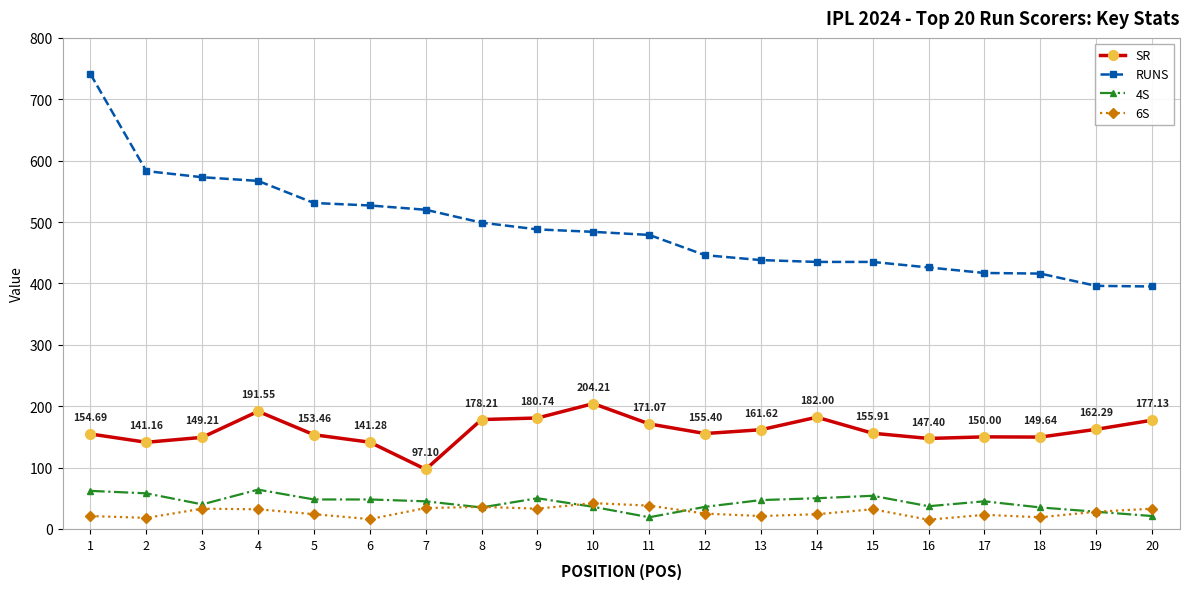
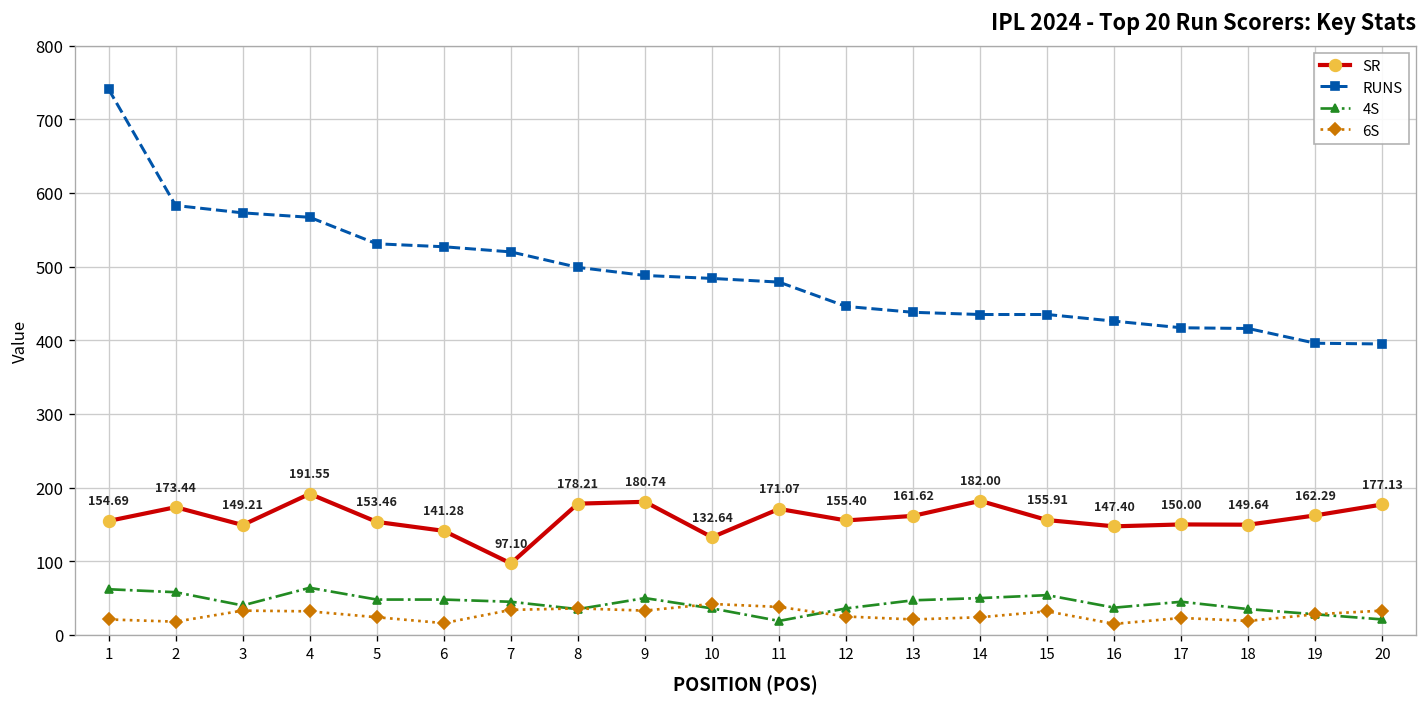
  {
    "SR": {
      "1": 154.69,
-     "2": 141.16,
+     "2": 173.44,
      "3": 149.21,
      "4": 191.55,
      "5": 153.46,
      "6": 141.28,
      "7": 97.10,
      "8": 178.21,
      "9": 180.74,
-     "10": 204.21,
+     "10": 132.64,
      "11": 171.07,
      "12": 155.40,
      "13": 161.62,
      "14": 182.00,
      "15": 155.91,
      "16": 147.40,
      "17": 150.00,
      "18": 149.64,
      "19": 162.29,
      "20": 177.13
    },
    "RUNS": {
      "1": 740,
      "2": 580,
      "3": 570,
      "4": 570,
      "5": 530,
      "6": 530,
      "7": 520,
      "8": 500,
      "9": 490,
      "10": 480,
      "11": 480,
      "12": 450,
      "13": 440,
      "14": 440,
      "15": 440,
      "16": 430,
      "17": 420,
      "18": 420,
      "19": 400,
      "20": 400
    },
    "4S": {
      "1": 60,
      "2": 60,
      "3": 40,
      "4": 60,
      "5": 50,
      "6": 50,
      "7": 50,
      "9": 50,
      "10": 40,
      "11": 20,
      "12": 40,
      "13": 50,
      "14": 50,
      "15": 50,
      "16": 40,
      "17": 50,
      "18": 40,
      "20": 20
    },
    "6S": {
      "1": 20,
      "2": 20,
      "3": 30,
      "4": 30,
      "5": 20,
      "6": 20,
      "7": 30,
      "9": 30,
      "10": 40,
      "11": 40,
      "12": 30,
      "13": 20,
      "14": 20,
      "15": 30,
      "16": 20,
      "17": 20,
      "18": 20,
      "20": 30
    }
  }
